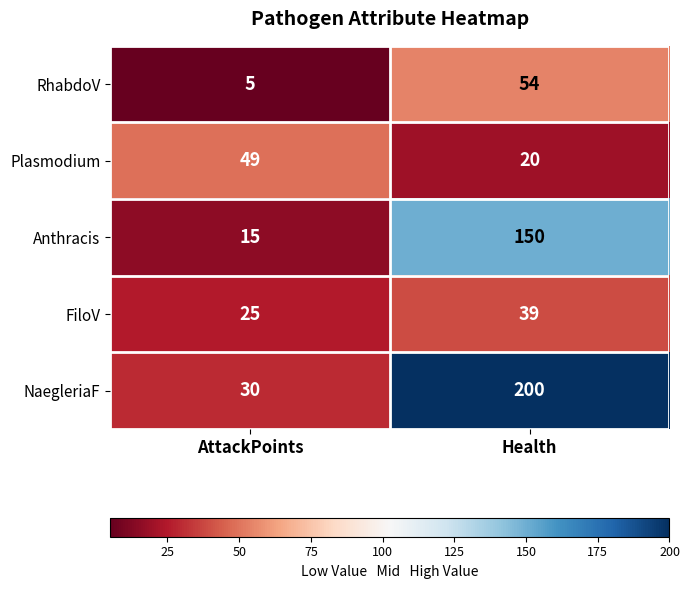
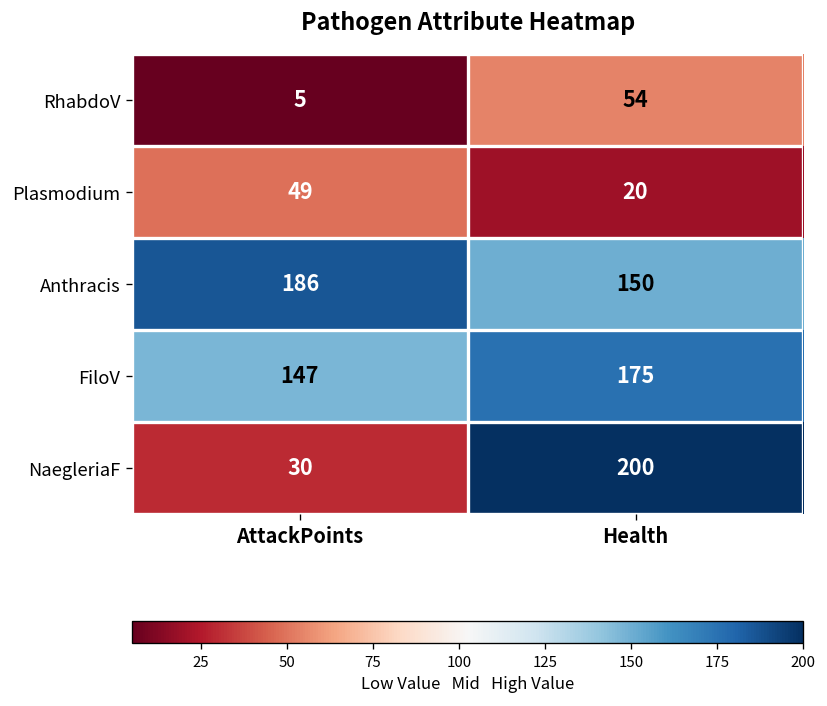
  {
    "RhabdoV": {
      "AttackPoints": 5,
      "Health": 54
    },
    "Plasmodium": {
      "AttackPoints": 49,
      "Health": 20
    },
    "Anthracis": {
-     "AttackPoints": 15,
+     "AttackPoints": 186,
      "Health": 150
    },
    "FiloV": {
-     "AttackPoints": 25,
-     "Health": 39
+     "AttackPoints": 147,
+     "Health": 175
    },
    "NaegleriaF": {
      "AttackPoints": 30,
      "Health": 200
    }
  }
